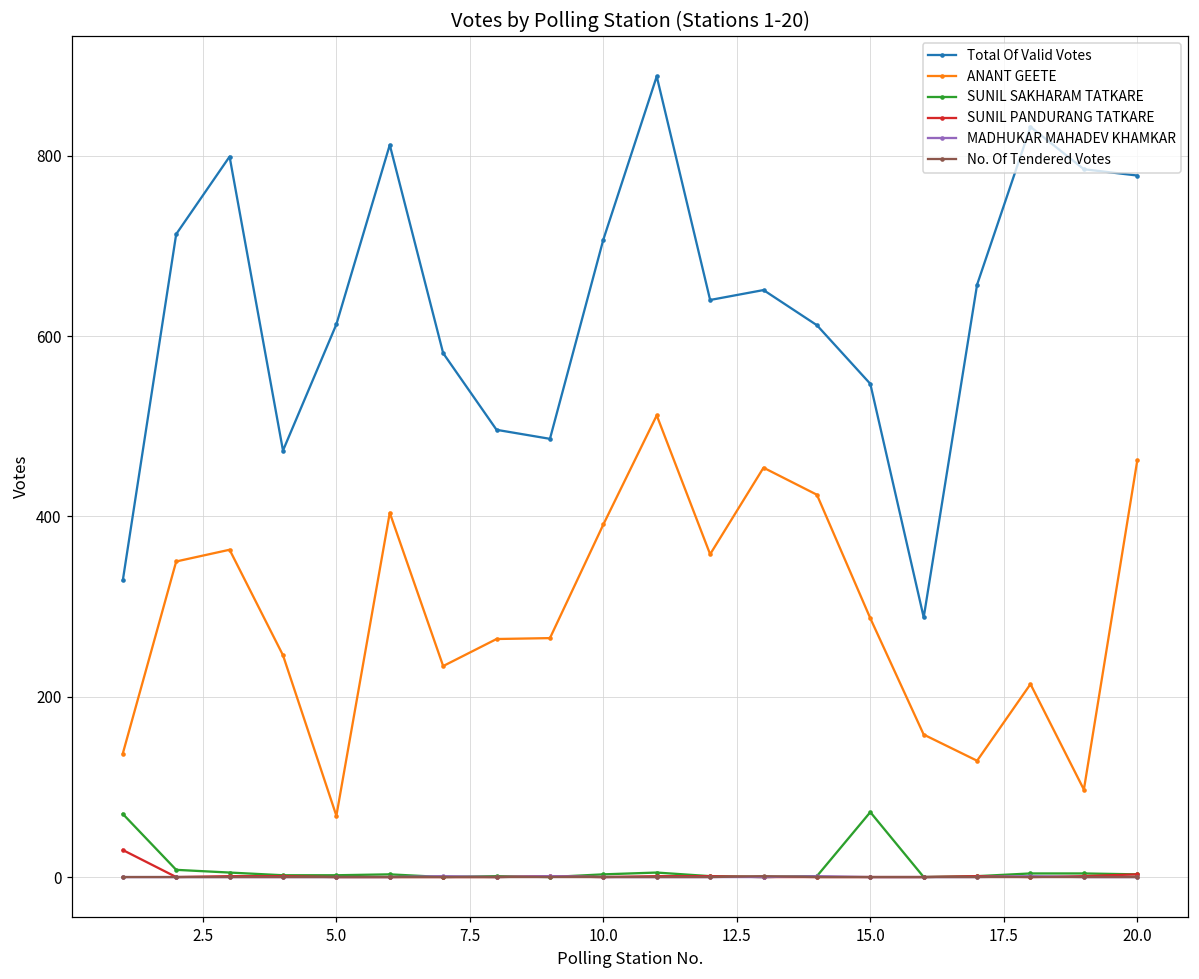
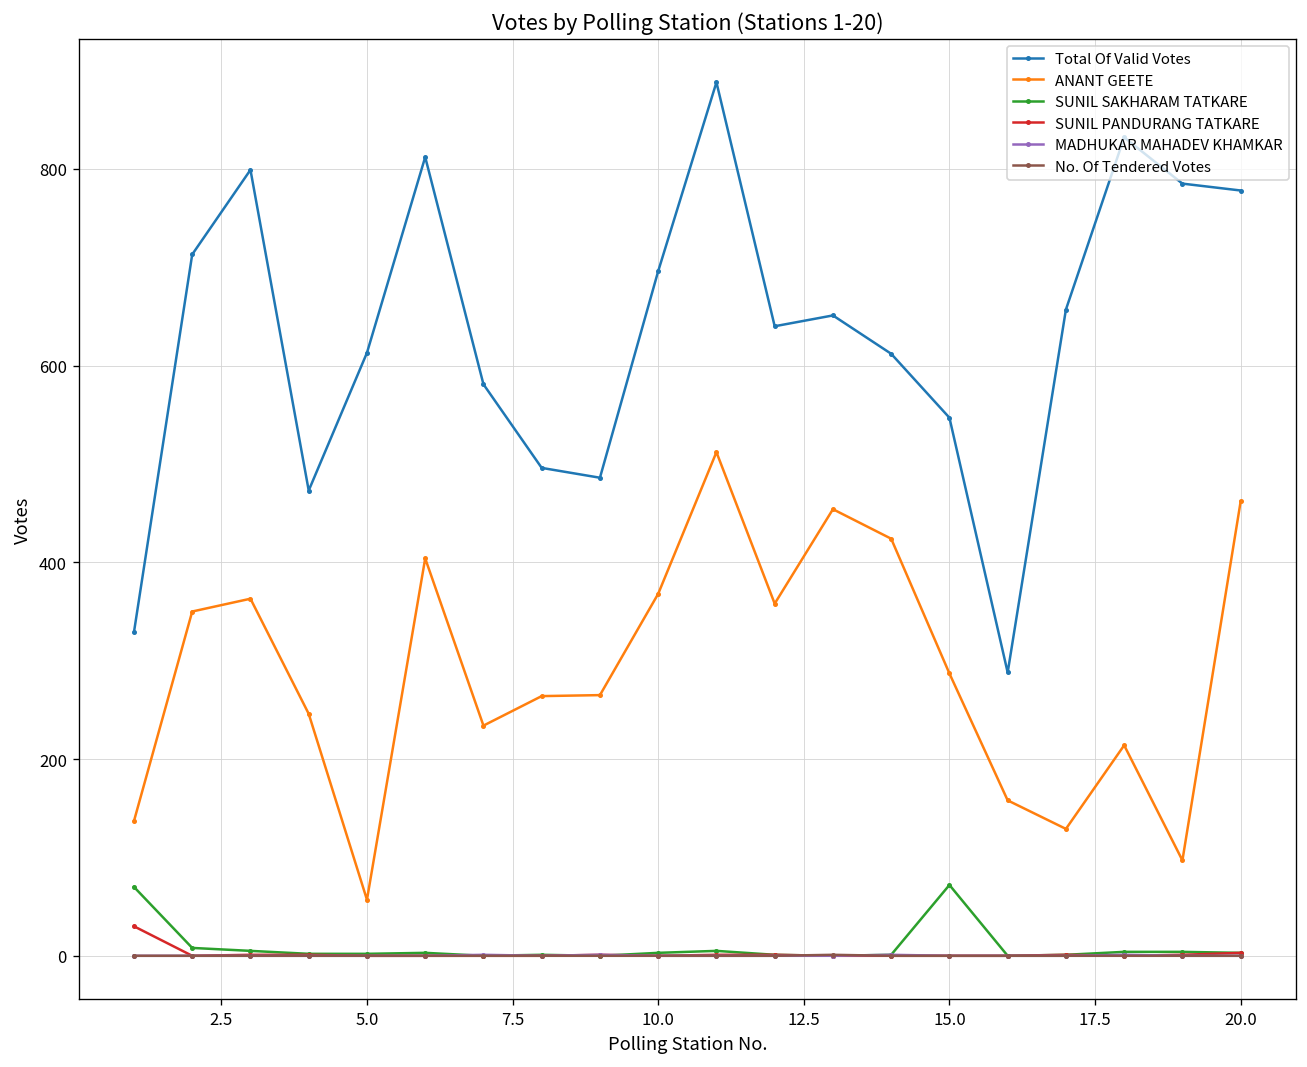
  {
    "Total Of Valid Votes": {
      "5.0": 610,
-     "10.0": 710,
+     "10.0": 700,
      "15.0": 550,
      "20.0": 780
    },
    "ANANT GEETE": {
-     "5.0": 70,
-     "10.0": 390,
+     "5.0": 60,
+     "10.0": 370,
      "15.0": 290,
      "20.0": 460
    },
    "SUNIL SAKHARAM TATKARE": {
      "15.0": 70
    }
  }
